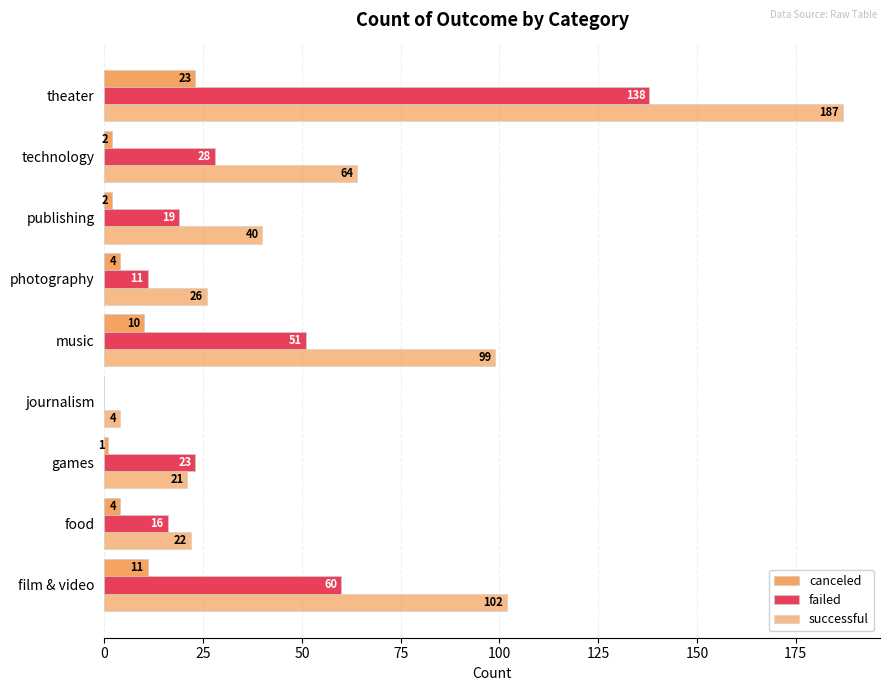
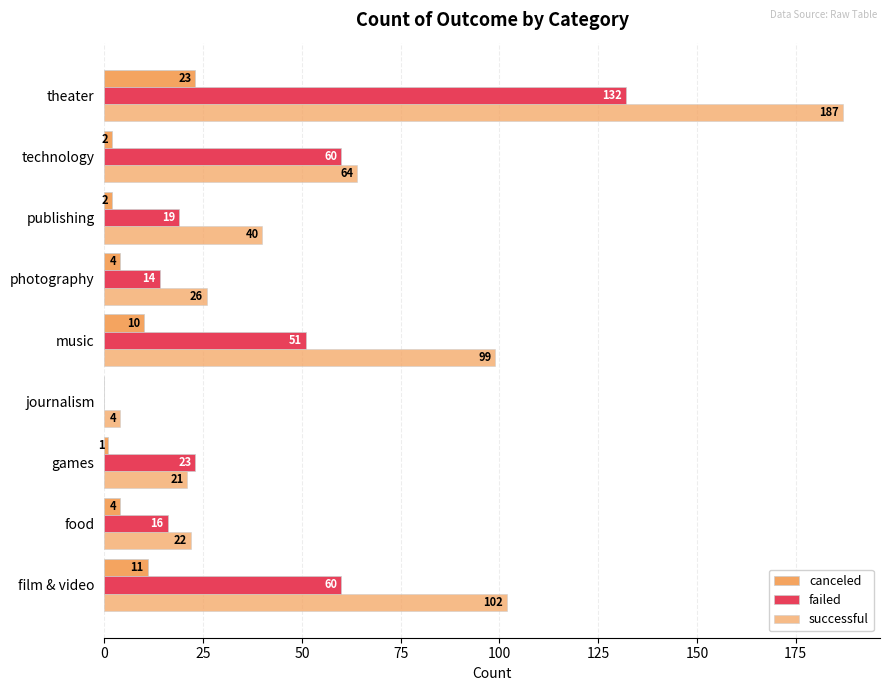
  {
    "failed": {
-     "theater": 138,
-     "technology": 28,
+     "theater": 132,
+     "technology": 60,
      "publishing": 19,
-     "photography": 11,
+     "photography": 14,
      "music": 51,
      "games": 23,
      "food": 16,
      "film & video": 60
    }
  }
